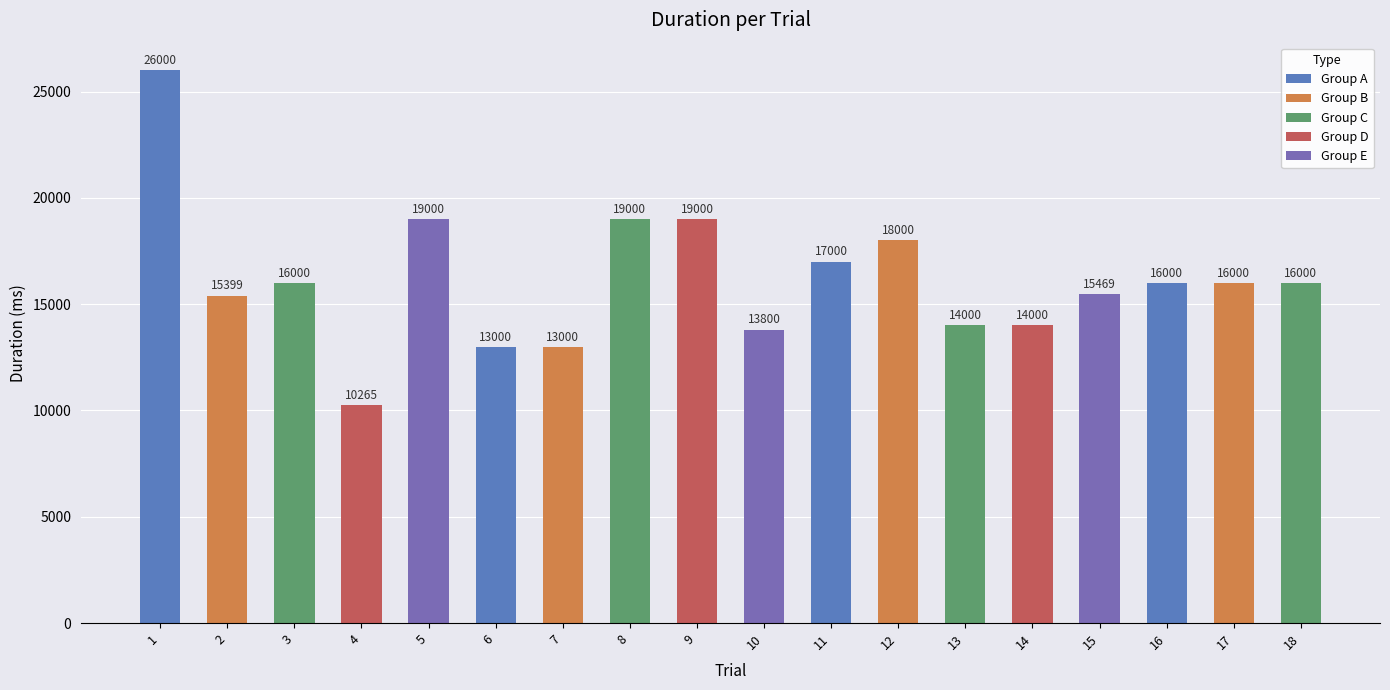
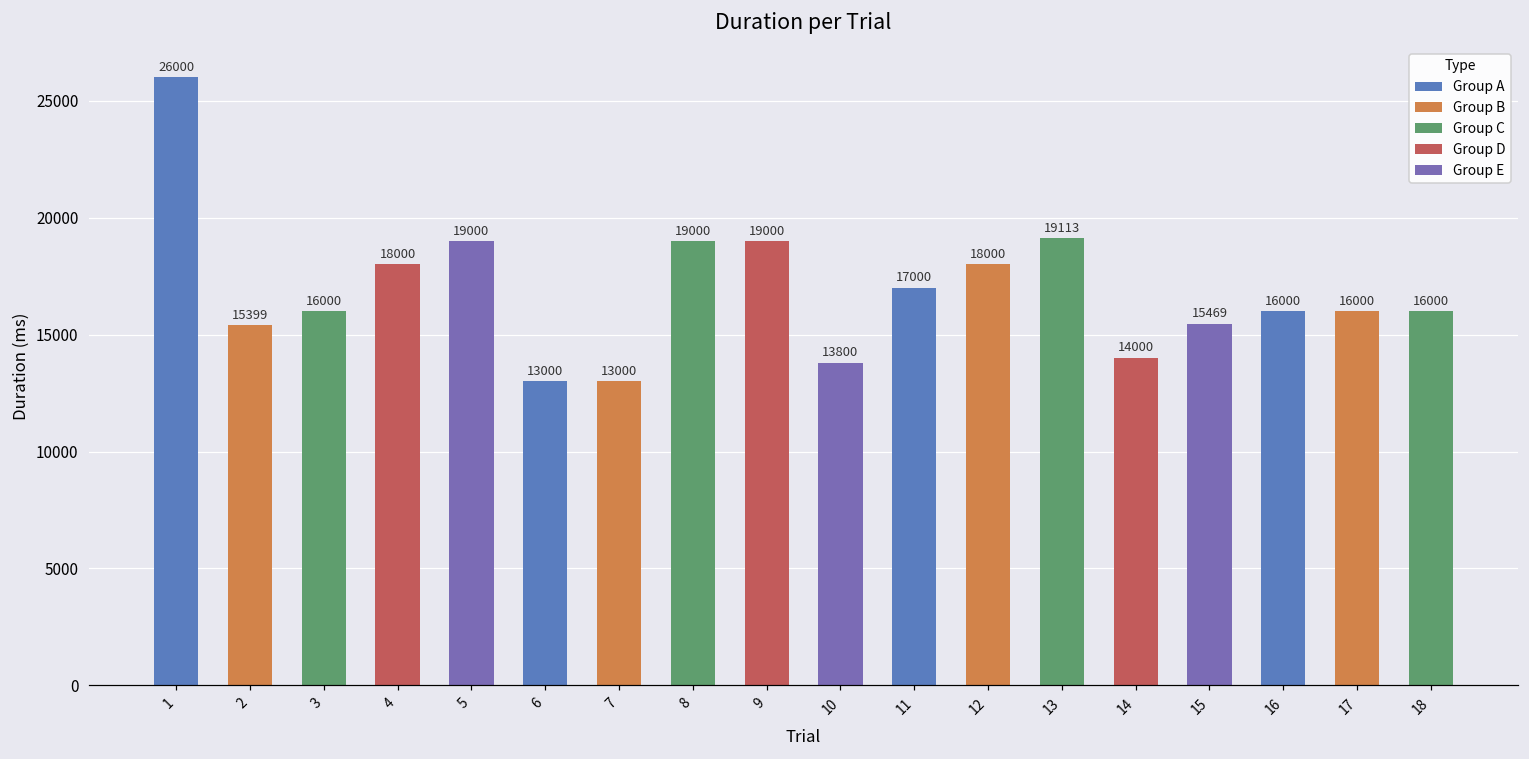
  {
    "1": 26000,
    "2": 15399,
    "3": 16000,
-   "4": 10265,
+   "4": 18000,
    "5": 19000,
    "6": 13000,
    "7": 13000,
    "8": 19000,
    "9": 19000,
    "10": 13800,
    "11": 17000,
    "12": 18000,
-   "13": 14000,
+   "13": 19113,
    "14": 14000,
    "15": 15469,
    "16": 16000,
    "17": 16000,
    "18": 16000
  }
